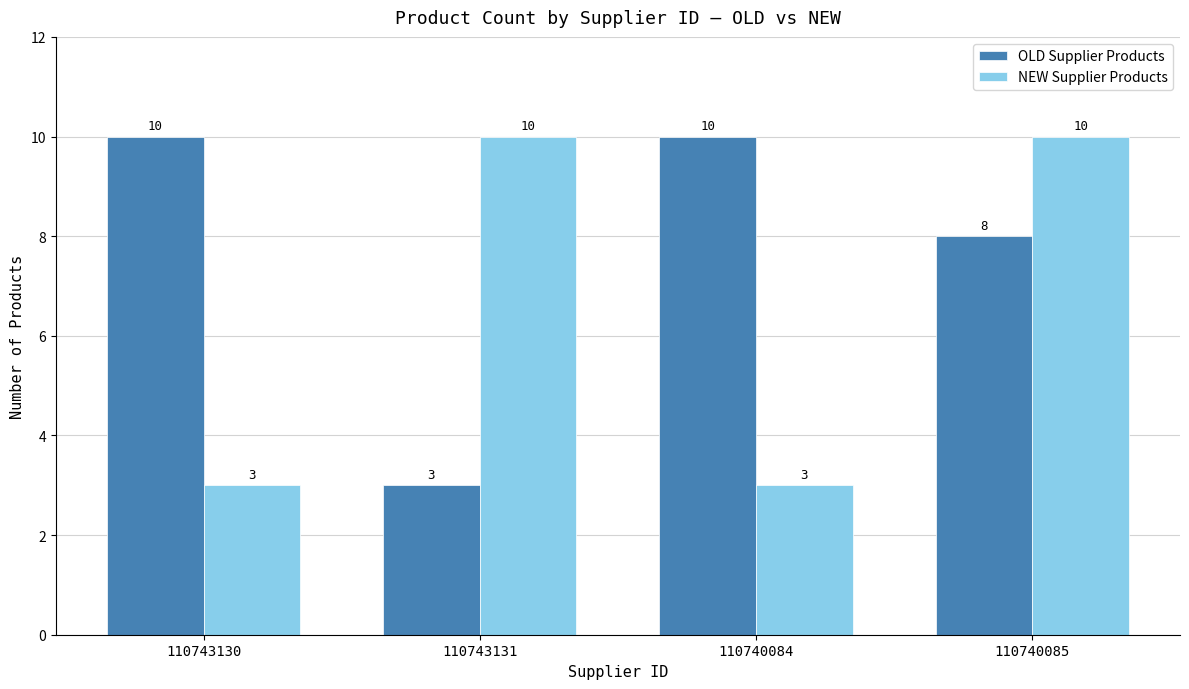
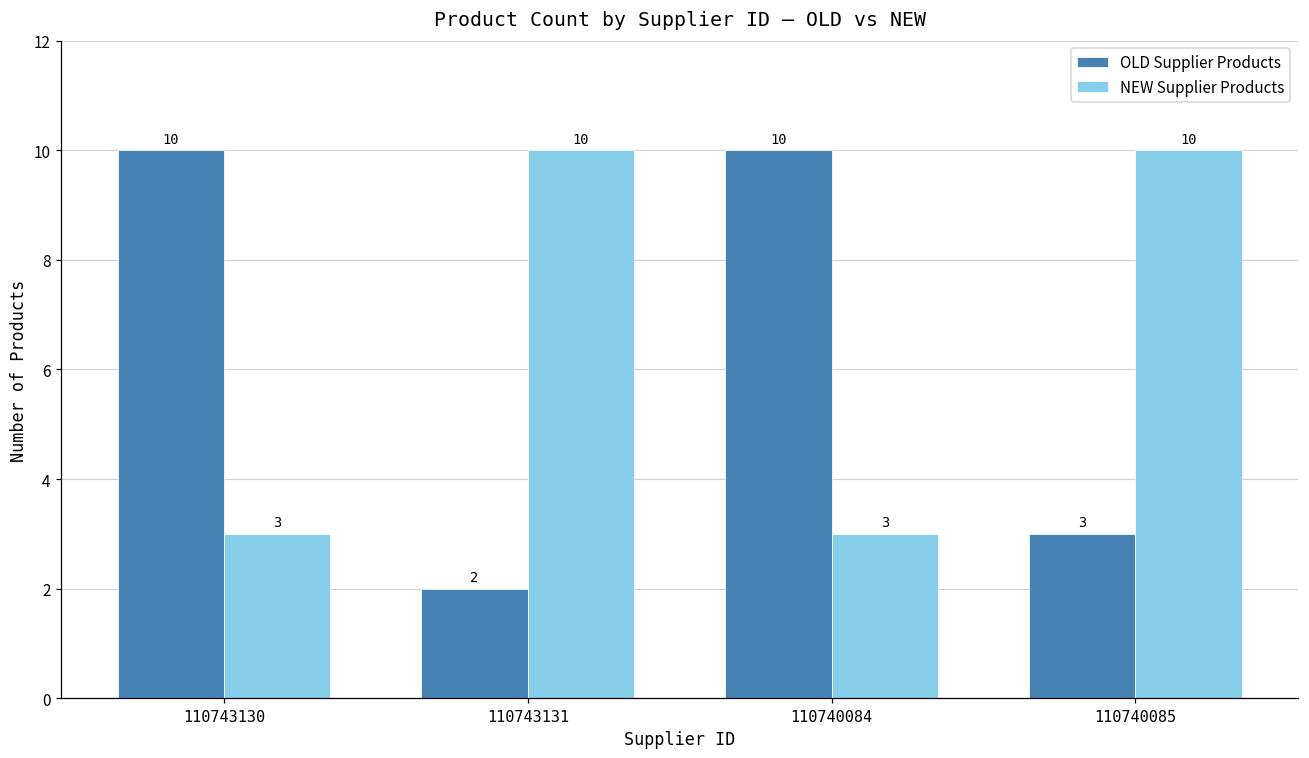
  {
    "OLD Supplier Products": {
      "110743130": 10,
-     "110743131": 3,
+     "110743131": 2,
      "110740084": 10,
-     "110740085": 8
+     "110740085": 3
    },
    "NEW Supplier Products": {
      "110743130": 3,
      "110743131": 10,
      "110740084": 3,
      "110740085": 10
    }
  }
